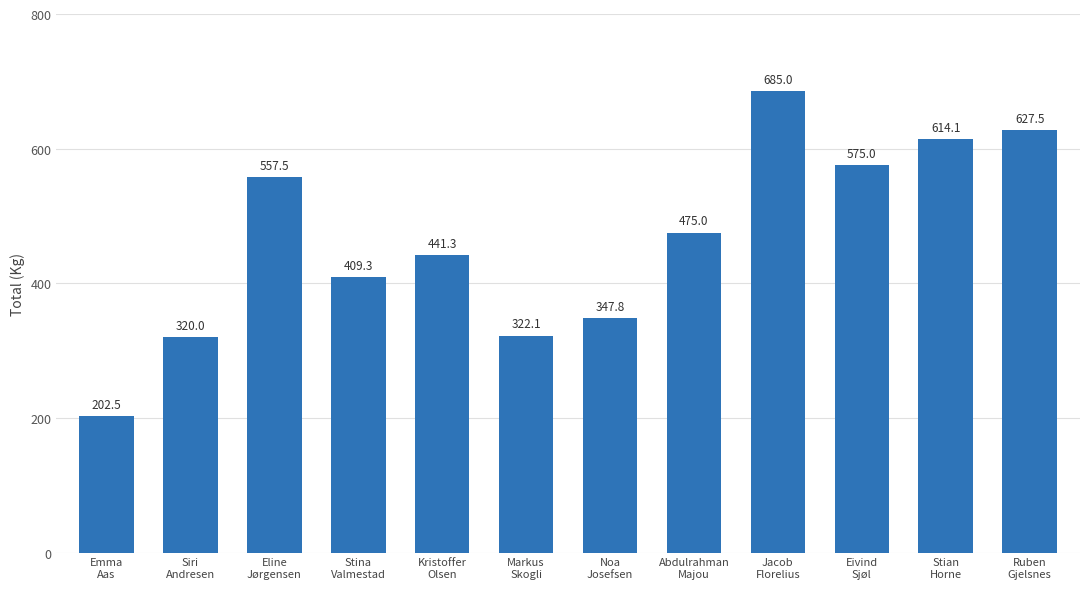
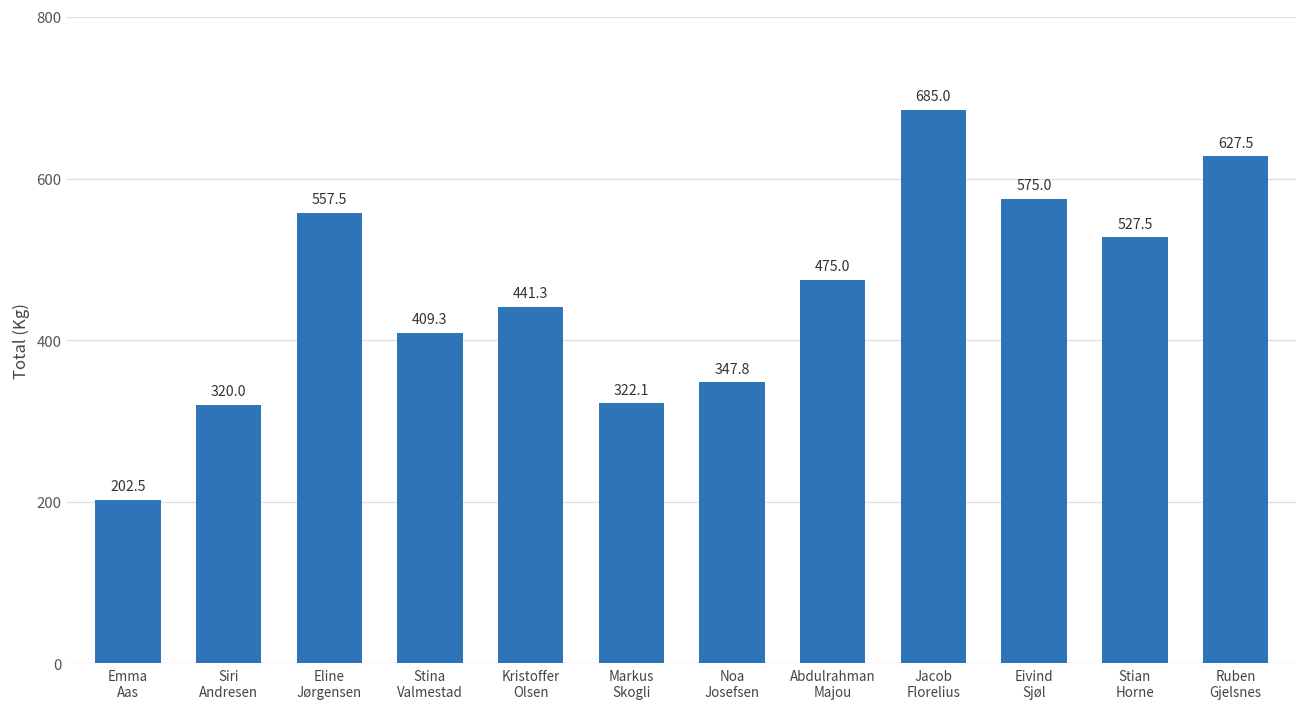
  {
    "Emma Aas": 202.5,
    "Siri Andresen": 320.0,
    "Eline Jørgensen": 557.5,
    "Stina Valmestad": 409.3,
    "Kristoffer Olsen": 441.3,
    "Markus Skogli": 322.1,
    "Noa Josefsen": 347.8,
    "Abdulrahman Majou": 475.0,
    "Jacob Florelius": 685.0,
    "Eivind Sjøl": 575.0,
-   "Stian Horne": 614.1,
+   "Stian Horne": 527.5,
    "Ruben Gjelsnes": 627.5
  }
